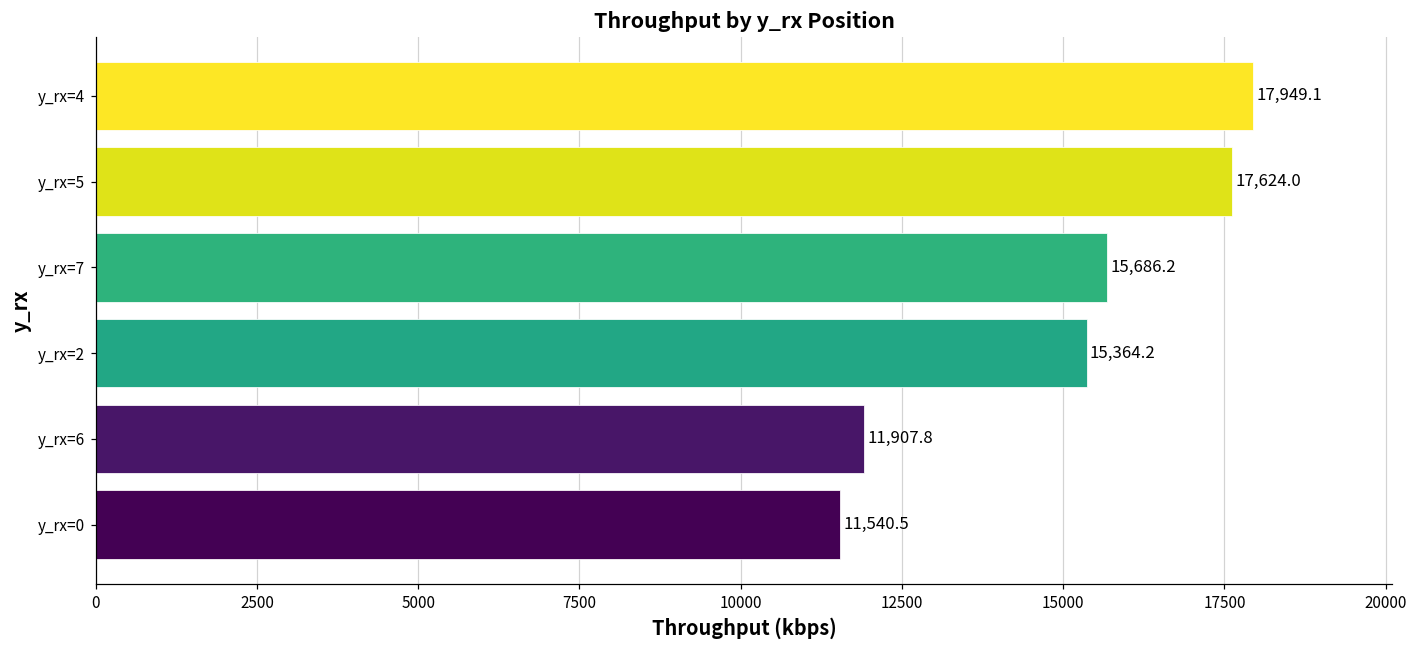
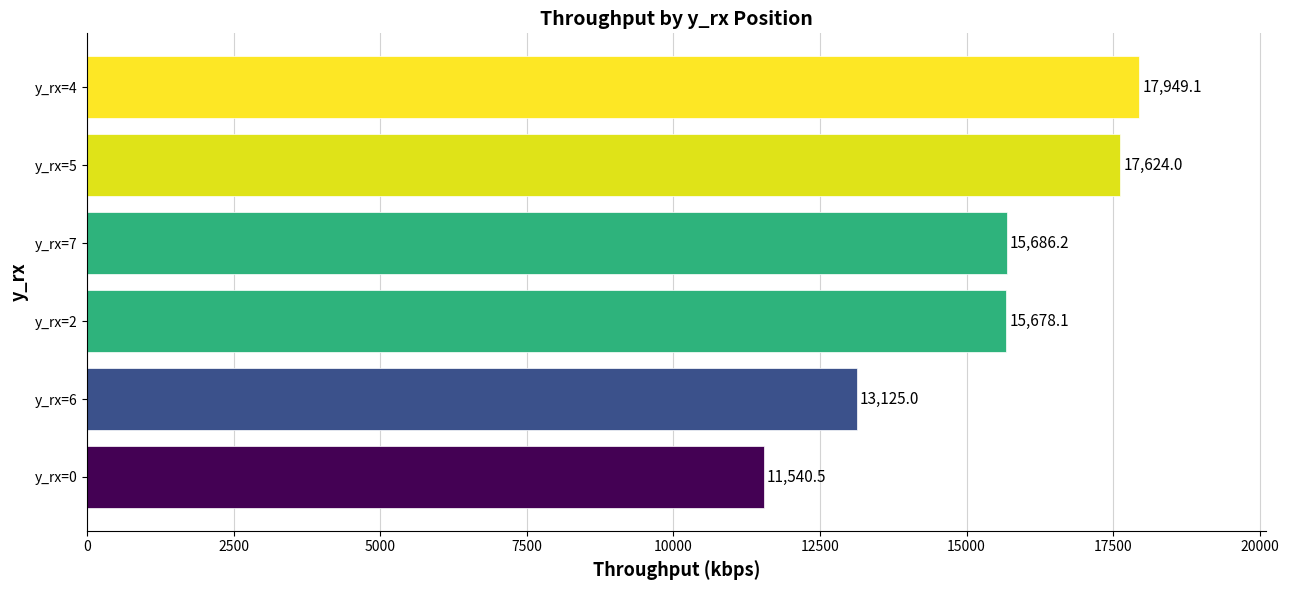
  {
    "y_rx=4": "17,949.1",
    "y_rx=5": "17,624.0",
    "y_rx=7": "15,686.2",
-   "y_rx=2": "15,364.2",
-   "y_rx=6": "11,907.8",
+   "y_rx=2": "15,678.1",
+   "y_rx=6": "13,125.0",
    "y_rx=0": "11,540.5"
  }
